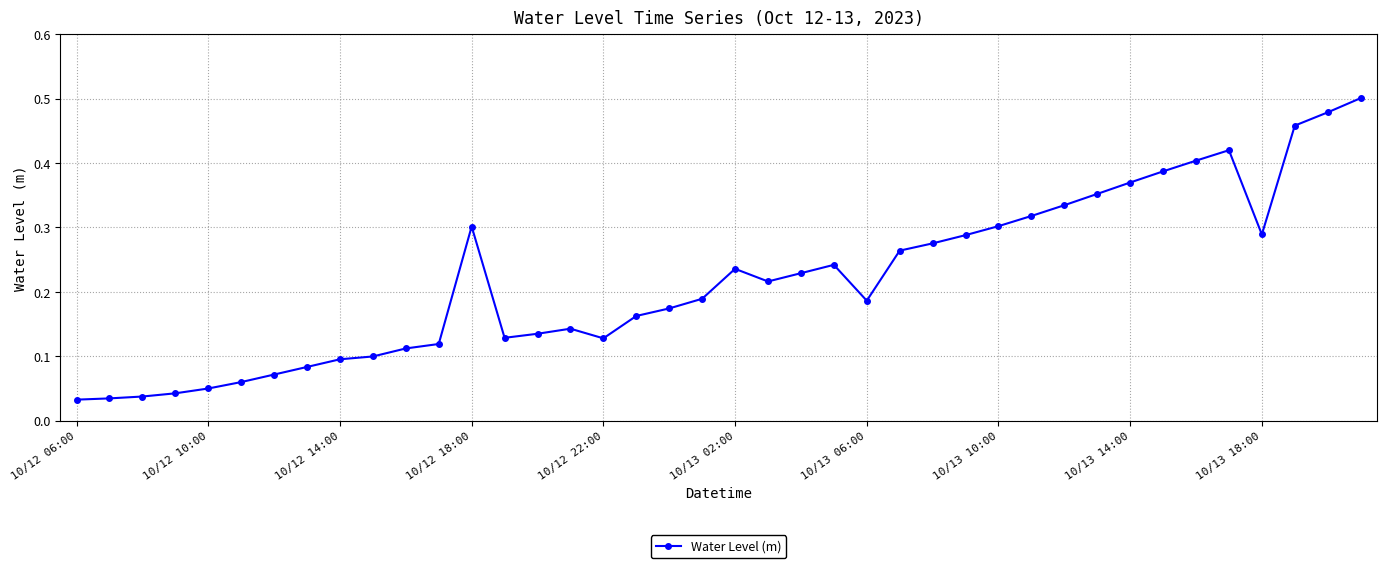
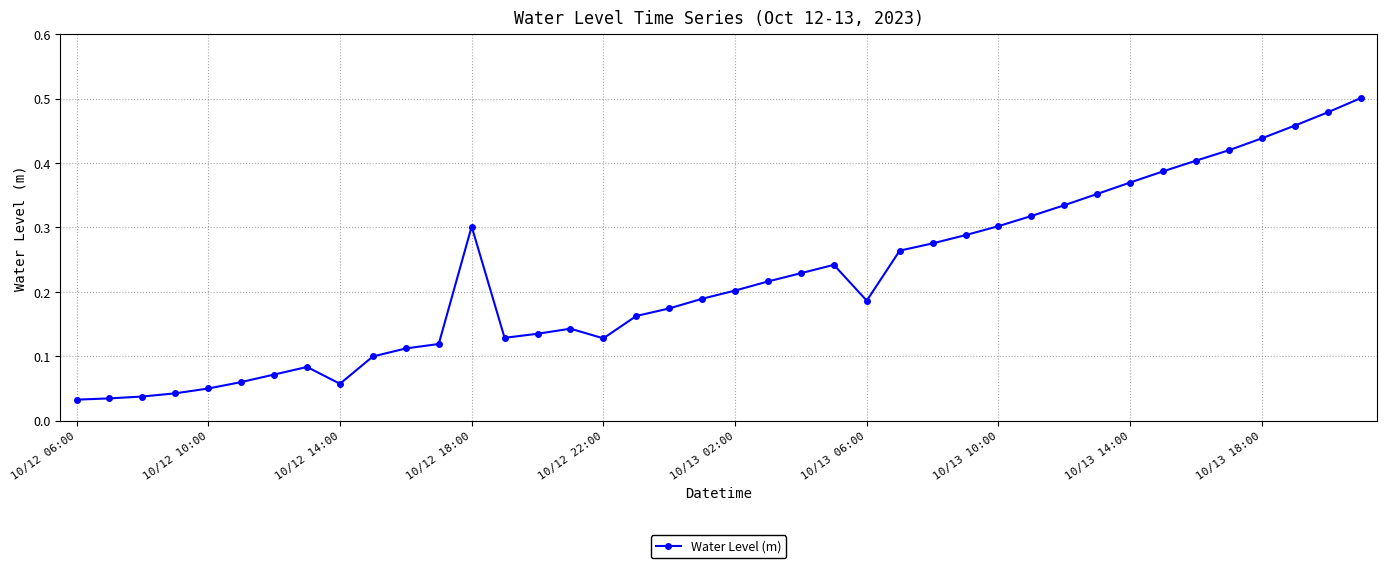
  {
    "10/12 06:00": 0.03,
    "10/12 10:00": 0.05,
-   "10/12 14:00": 0.10,
+   "10/12 14:00": 0.06,
    "10/12 18:00": 0.30,
    "10/12 22:00": 0.13,
-   "10/13 02:00": 0.24,
+   "10/13 02:00": 0.20,
    "10/13 06:00": 0.19,
    "10/13 10:00": 0.30,
    "10/13 14:00": 0.37,
-   "10/13 18:00": 0.29
+   "10/13 18:00": 0.44
  }
